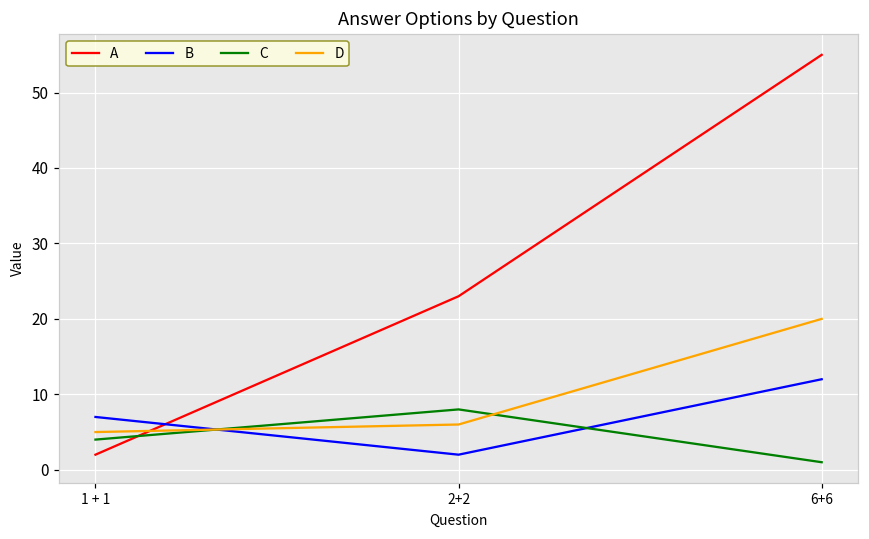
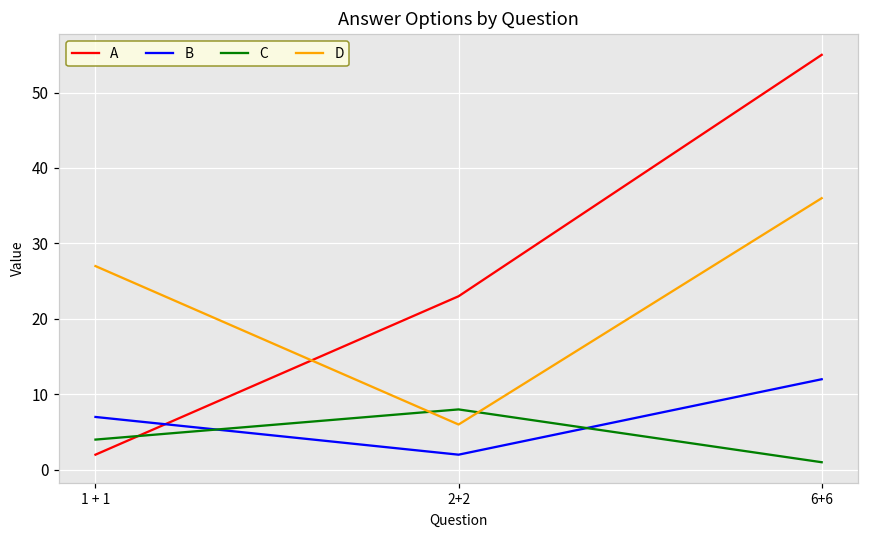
  {
    "A": {
      "1 + 1": 2,
      "2+2": 23,
      "6+6": 55
    },
    "B": {
      "1 + 1": 7,
      "2+2": 2,
      "6+6": 12
    },
    "C": {
      "1 + 1": 4,
      "2+2": 8,
      "6+6": 1
    },
    "D": {
-     "1 + 1": 5,
+     "1 + 1": 27,
      "2+2": 6,
-     "6+6": 20
+     "6+6": 36
    }
  }
